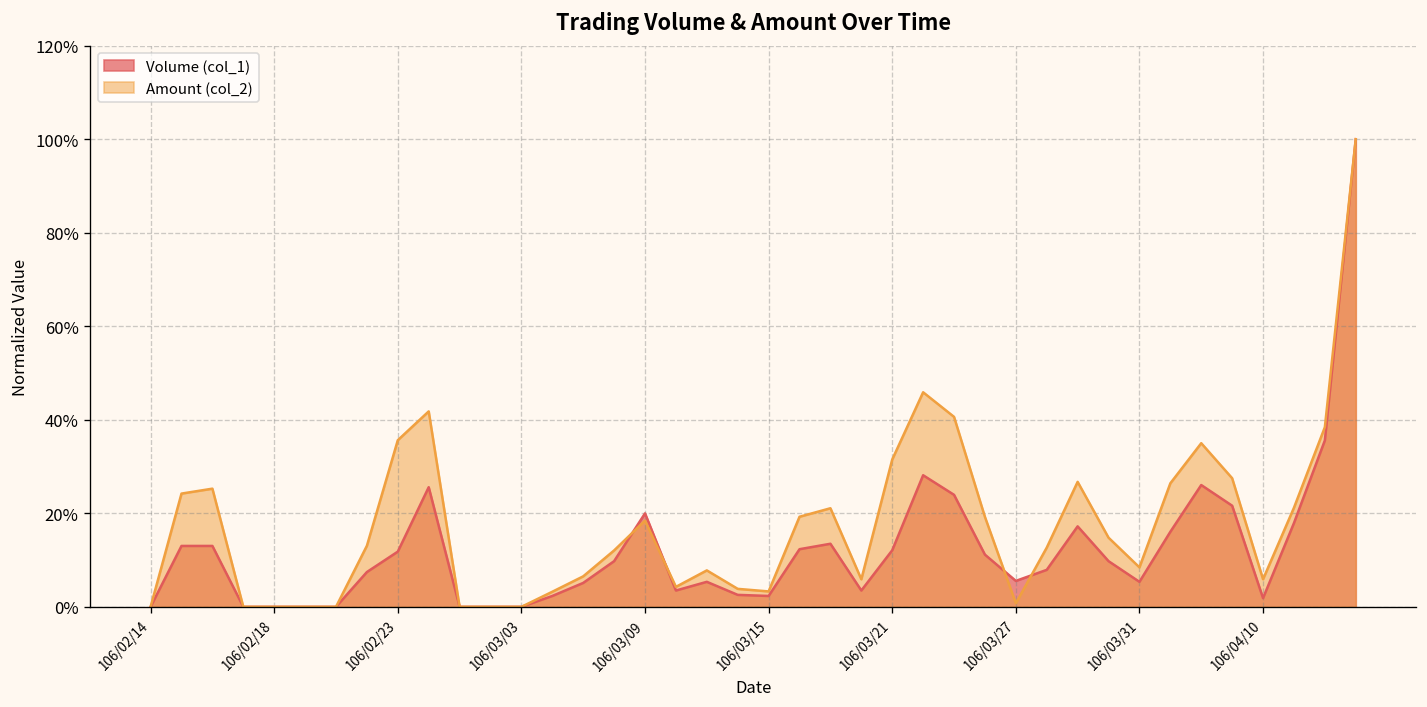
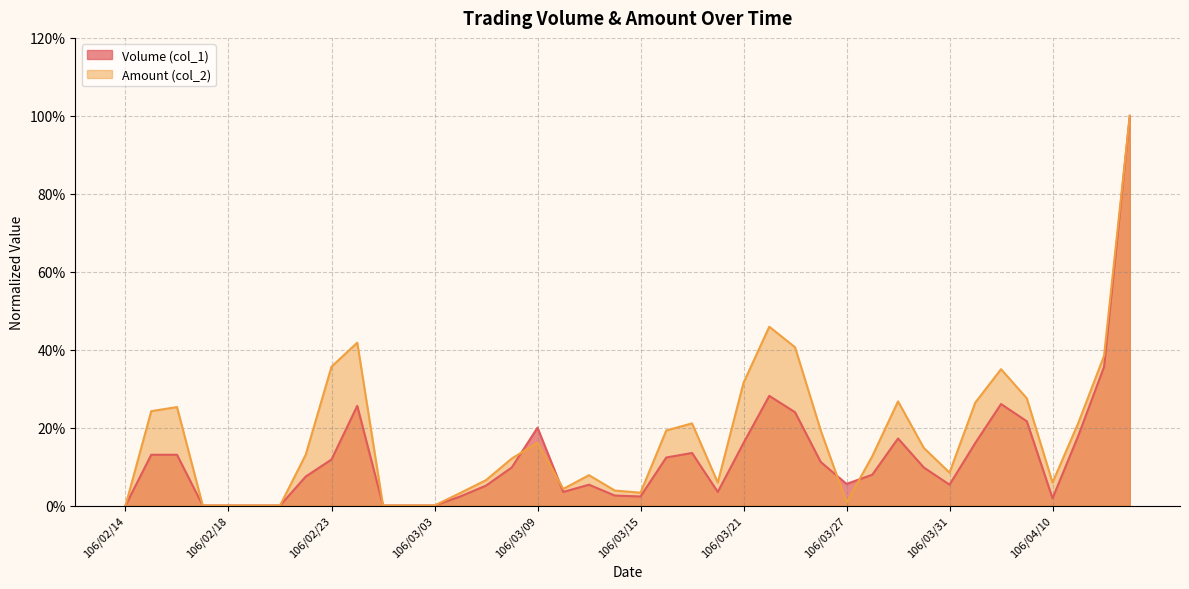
  {
    "Volume (col_1)": {
      "106/02/23": "12%",
      "106/03/09": "20%",
      "106/03/15": "2%",
-     "106/03/21": "12%",
+     "106/03/21": "16%",
      "106/03/27": "6%",
      "106/03/31": "5%",
      "106/04/10": "2%"
    },
    "Amount (col_2)": {
      "106/02/23": "36%",
-     "106/03/09": "18%",
+     "106/03/09": "16%",
      "106/03/15": "3%",
      "106/03/21": "32%",
      "106/03/27": "1%",
      "106/03/31": "8%",
      "106/04/10": "6%"
    }
  }
